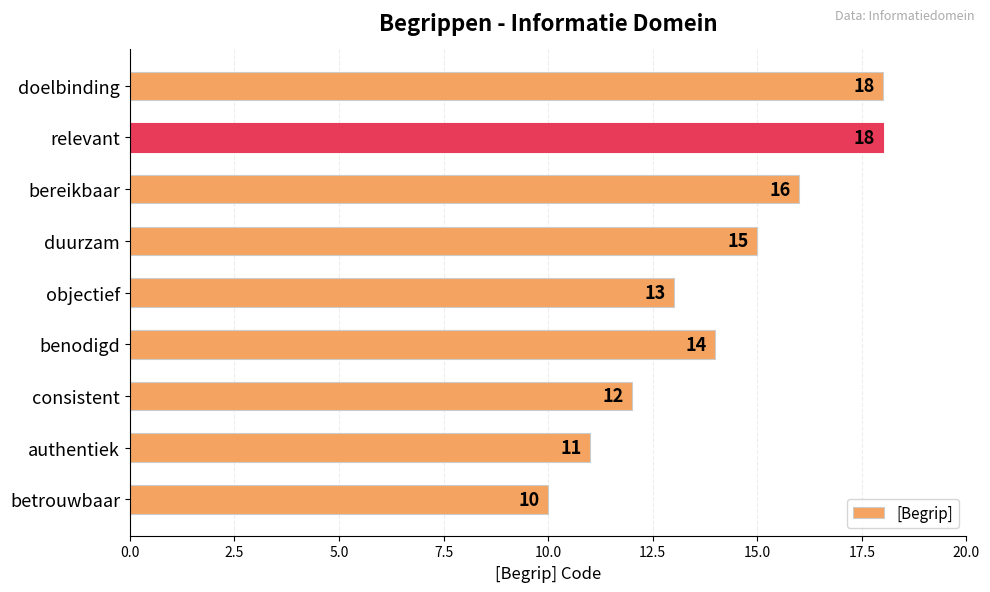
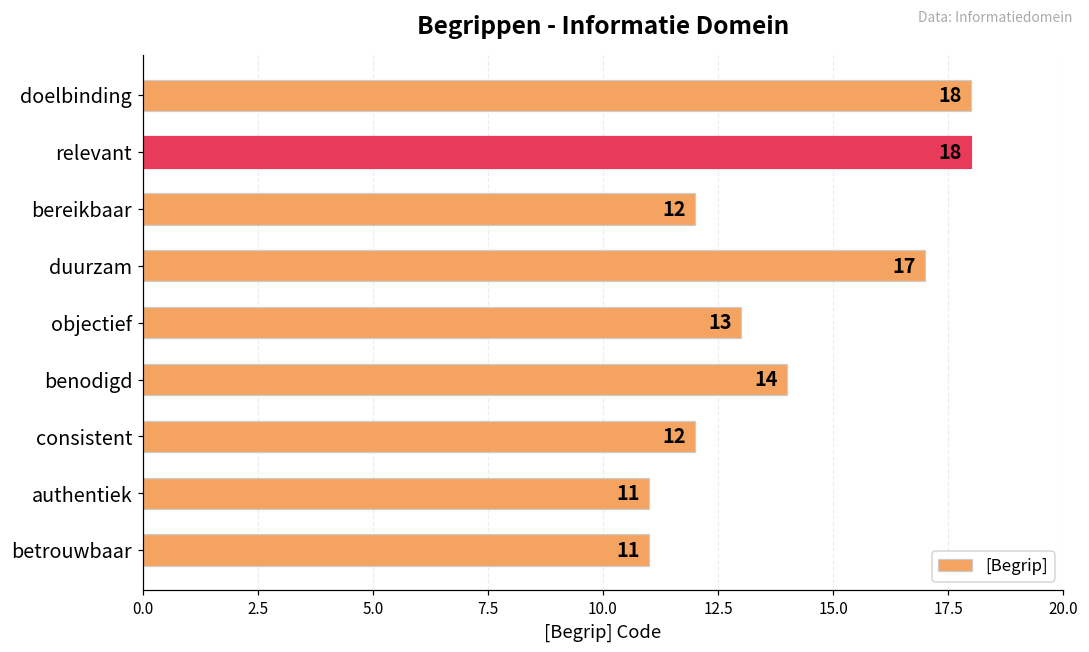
  {
    "doelbinding": 18,
    "relevant": 18,
-   "bereikbaar": 16,
-   "duurzam": 15,
+   "bereikbaar": 12,
+   "duurzam": 17,
    "objectief": 13,
    "benodigd": 14,
    "consistent": 12,
    "authentiek": 11,
-   "betrouwbaar": 10
+   "betrouwbaar": 11
  }
